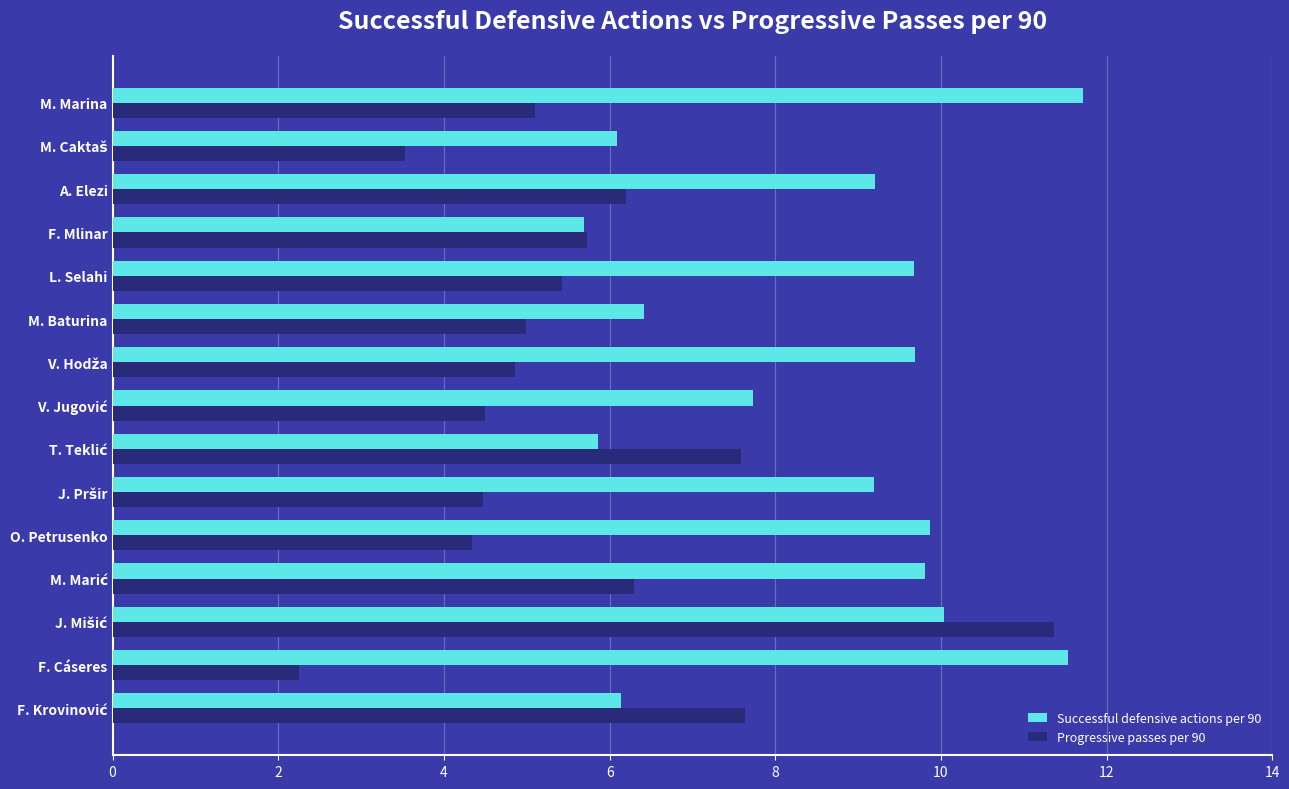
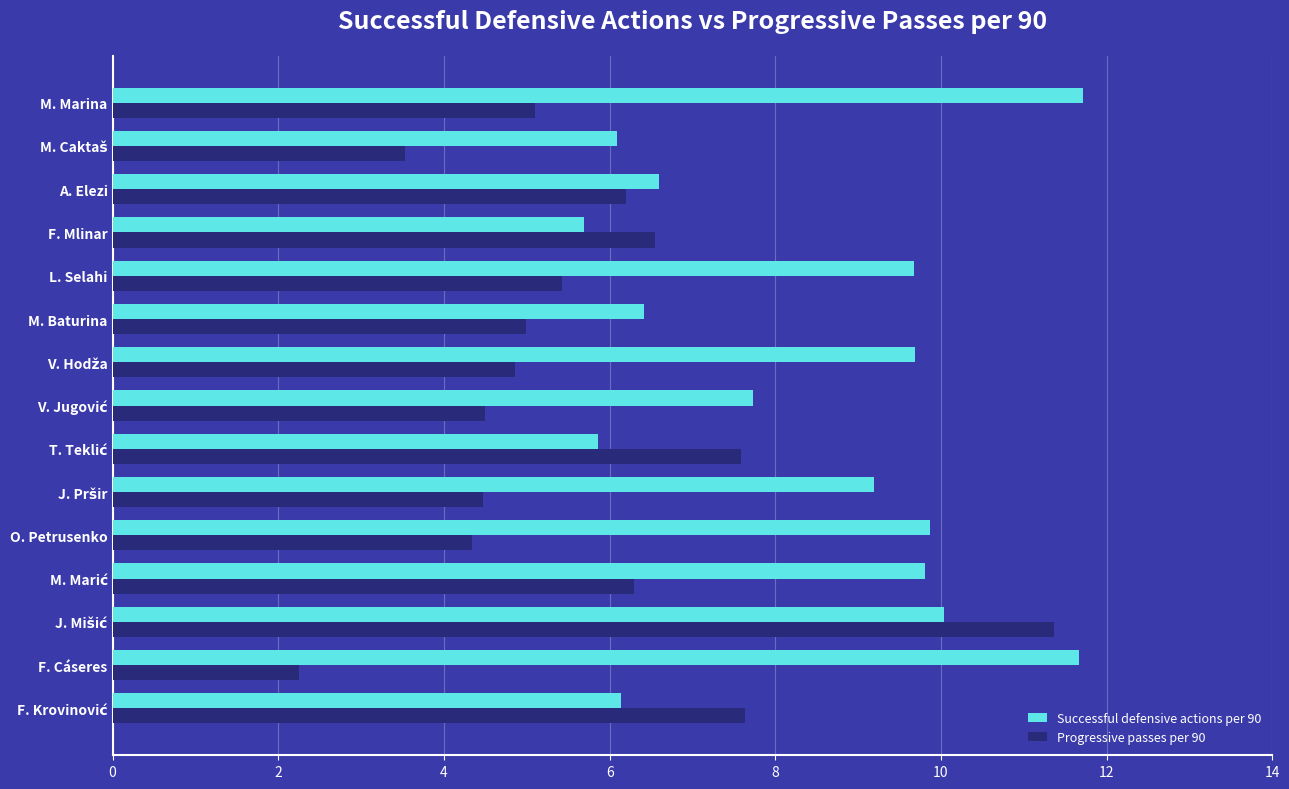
  {
    "Successful defensive actions per 90": {
      "M. Marina": 11.7,
      "M. Caktaš": 6.1,
-     "A. Elezi": 9.2,
+     "A. Elezi": 6.6,
      "F. Mlinar": 5.7,
      "L. Selahi": 9.7,
      "M. Baturina": 6.4,
      "V. Hodža": 9.7,
      "V. Jugović": 7.7,
      "T. Teklić": 5.9,
      "J. Pršir": 9.2,
      "O. Petrusenko": 9.9,
      "M. Marić": 9.8,
      "J. Mišić": 10.0,
-     "F. Cáseres": 11.5,
+     "F. Cáseres": 11.7,
      "F. Krovinović": 6.1
    },
    "Progressive passes per 90": {
      "M. Marina": 5.1,
      "M. Caktaš": 3.5,
      "A. Elezi": 6.2,
-     "F. Mlinar": 5.7,
+     "F. Mlinar": 6.6,
      "L. Selahi": 5.4,
      "M. Baturina": 5.0,
      "V. Hodža": 4.9,
      "V. Jugović": 4.5,
      "T. Teklić": 7.6,
      "J. Pršir": 4.5,
      "O. Petrusenko": 4.3,
      "M. Marić": 6.3,
      "J. Mišić": 11.4,
      "F. Cáseres": 2.3,
      "F. Krovinović": 7.6
    }
  }
